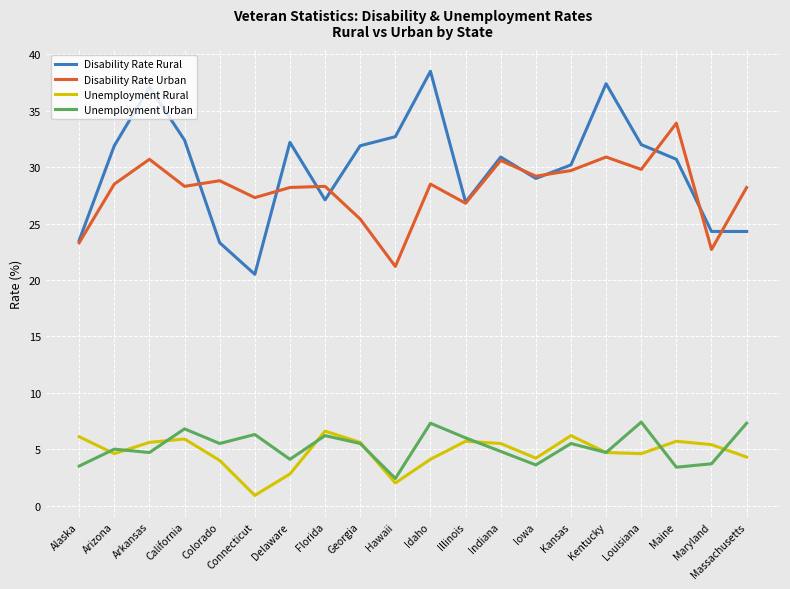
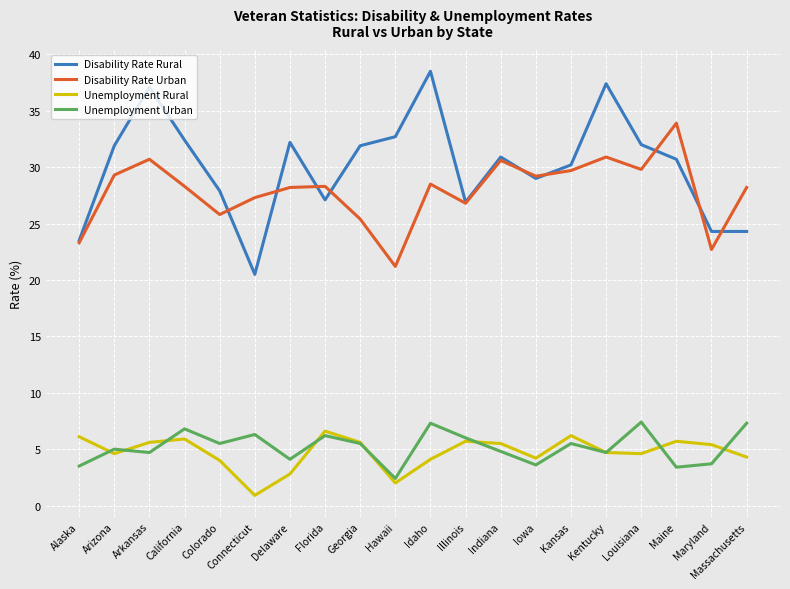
  {
    "Disability Rate Rural": {
      "Arizona": 31.9,
      "California": 32.4,
-     "Colorado": 23.3,
+     "Colorado": 27.9,
      "Connecticut": 20.5,
      "Delaware": 32.2,
      "Florida": 27.1,
      "Georgia": 31.9,
      "Hawaii": 32.7,
      "Idaho": 38.5,
      "Indiana": 30.9,
      "Kansas": 30.2,
      "Kentucky": 37.4,
      "Louisiana": 32.0,
      "Maine": 30.7,
      "Maryland": 24.3,
      "Massachusetts": 24.3
    },
    "Disability Rate Urban": {
-     "Arizona": 28.5,
+     "Arizona": 29.3,
      "Arkansas": 30.7,
      "California": 28.3,
-     "Colorado": 28.8,
+     "Colorado": 25.8,
      "Connecticut": 27.3,
      "Delaware": 28.2,
      "Florida": 28.3,
      "Georgia": 25.4,
      "Hawaii": 21.2,
      "Idaho": 28.5,
      "Indiana": 30.6,
      "Kansas": 29.7,
      "Kentucky": 30.9,
      "Louisiana": 29.8,
      "Maine": 33.9,
      "Maryland": 22.7,
      "Massachusetts": 28.2
    },
    "Unemployment Rural": {
      "Alaska": 6.1,
      "Arizona": 4.6,
      "Arkansas": 5.6,
      "California": 5.9,
      "Colorado": 4.0,
      "Connecticut": 0.9,
      "Delaware": 2.8,
      "Florida": 6.6,
      "Hawaii": 2.0,
      "Idaho": 4.1,
      "Illinois": 5.7,
      "Indiana": 5.5,
      "Iowa": 4.2,
      "Kansas": 6.2,
      "Louisiana": 4.6,
      "Maine": 5.7,
      "Maryland": 5.4,
      "Massachusetts": 4.3
    },
    "Unemployment Urban": {
      "Alaska": 3.5,
      "Arizona": 5.0,
      "Arkansas": 4.7,
      "California": 6.8,
      "Colorado": 5.5,
      "Connecticut": 6.3,
      "Delaware": 4.1,
      "Florida": 6.2,
      "Hawaii": 2.4,
      "Idaho": 7.3,
      "Illinois": 6.0,
      "Indiana": 4.8,
      "Iowa": 3.6,
      "Kansas": 5.5,
      "Louisiana": 7.4,
      "Maine": 3.4,
      "Maryland": 3.7,
      "Massachusetts": 7.3
    }
  }
